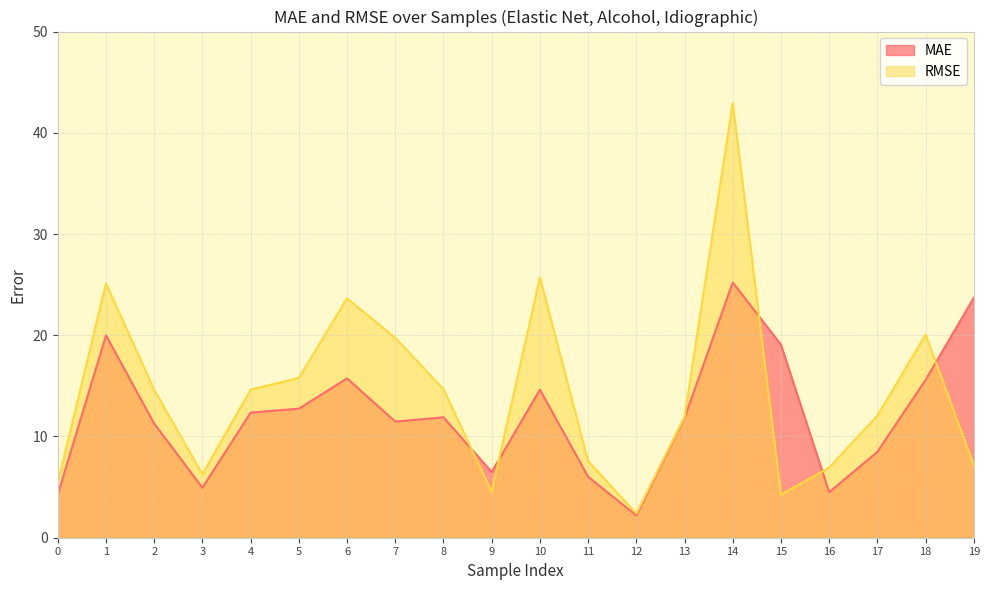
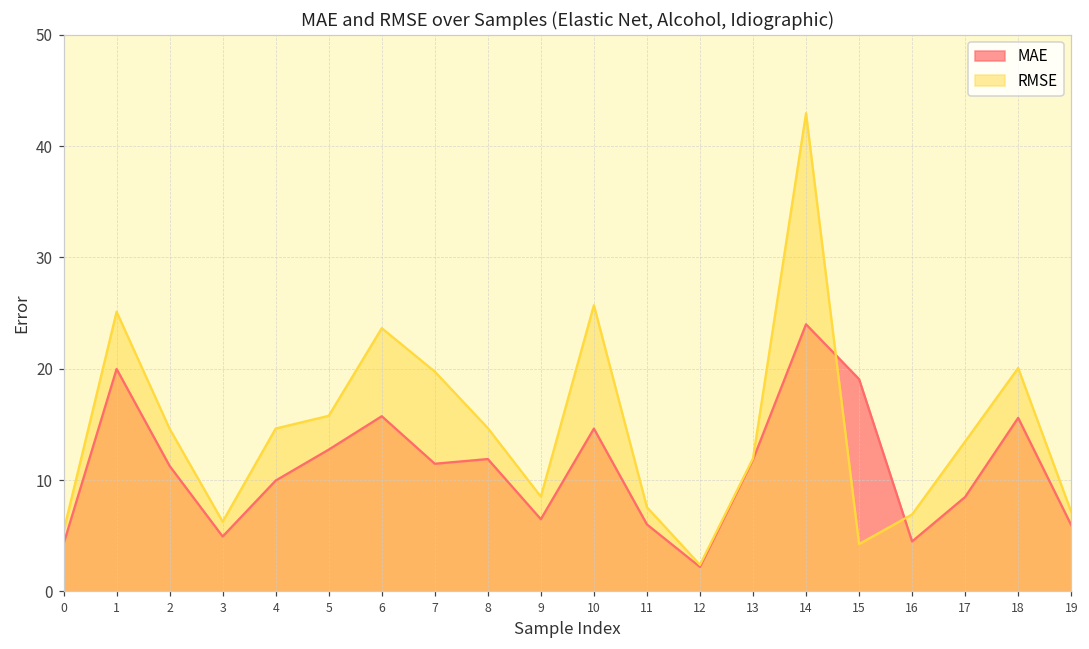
  {
    "MAE": {
      "0": 4.3,
      "1": 20.0,
      "2": 11.3,
      "3": 4.9,
-     "4": 12.4,
+     "4": 10.0,
      "5": 12.7,
      "6": 15.7,
      "7": 11.5,
      "8": 11.9,
      "9": 6.5,
      "10": 14.6,
      "11": 6.0,
-     "14": 25.2,
+     "14": 24.0,
      "15": 19.1,
      "16": 4.5,
      "17": 8.5,
      "18": 15.6,
-     "19": 23.7
+     "19": 6.0
    },
    "RMSE": {
      "0": 5.4,
      "1": 25.1,
      "2": 14.6,
      "3": 6.3,
      "4": 14.6,
      "5": 15.8,
      "6": 23.6,
      "7": 19.7,
      "8": 14.7,
-     "9": 4.5,
+     "9": 8.5,
      "10": 25.7,
      "11": 7.6,
      "14": 42.9,
      "15": 4.3,
      "16": 6.9,
-     "17": 12.1,
+     "17": 13.5,
      "18": 20.1,
      "19": 7.2
    }
  }
